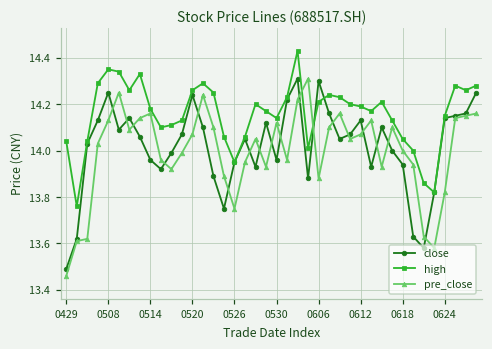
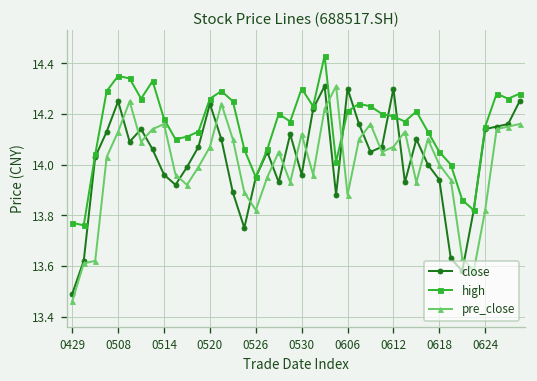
  {
    "close": {
      "0429": 13.49,
      "0508": 14.25,
      "0514": 13.96,
      "0520": 14.24,
      "0530": 13.96,
      "0606": 14.30,
-     "0612": 14.13,
+     "0612": 14.30,
      "0618": 13.94
    },
    "high": {
-     "0429": 14.04,
+     "0429": 13.77,
      "0508": 14.35,
      "0514": 14.18,
      "0520": 14.26,
-     "0530": 14.14,
+     "0530": 14.30,
      "0606": 14.21,
      "0612": 14.19,
      "0618": 14.05
    },
    "pre_close": {
      "0429": 13.46,
      "0508": 14.13,
      "0514": 14.16,
      "0520": 14.07,
-     "0526": 13.75,
+     "0526": 13.82,
      "0530": 14.12,
      "0606": 13.88,
      "0612": 14.07,
      "0618": 14.00,
      "0624": 13.82
    }
  }
